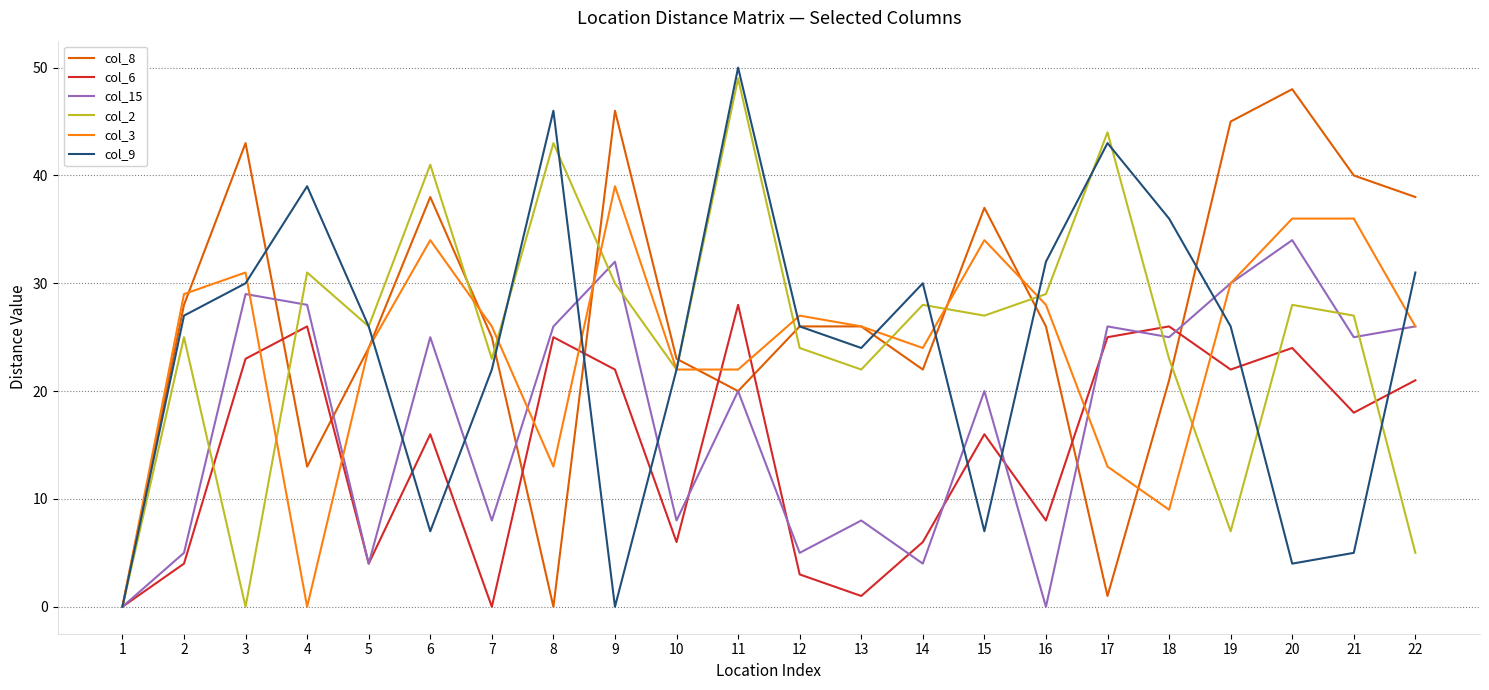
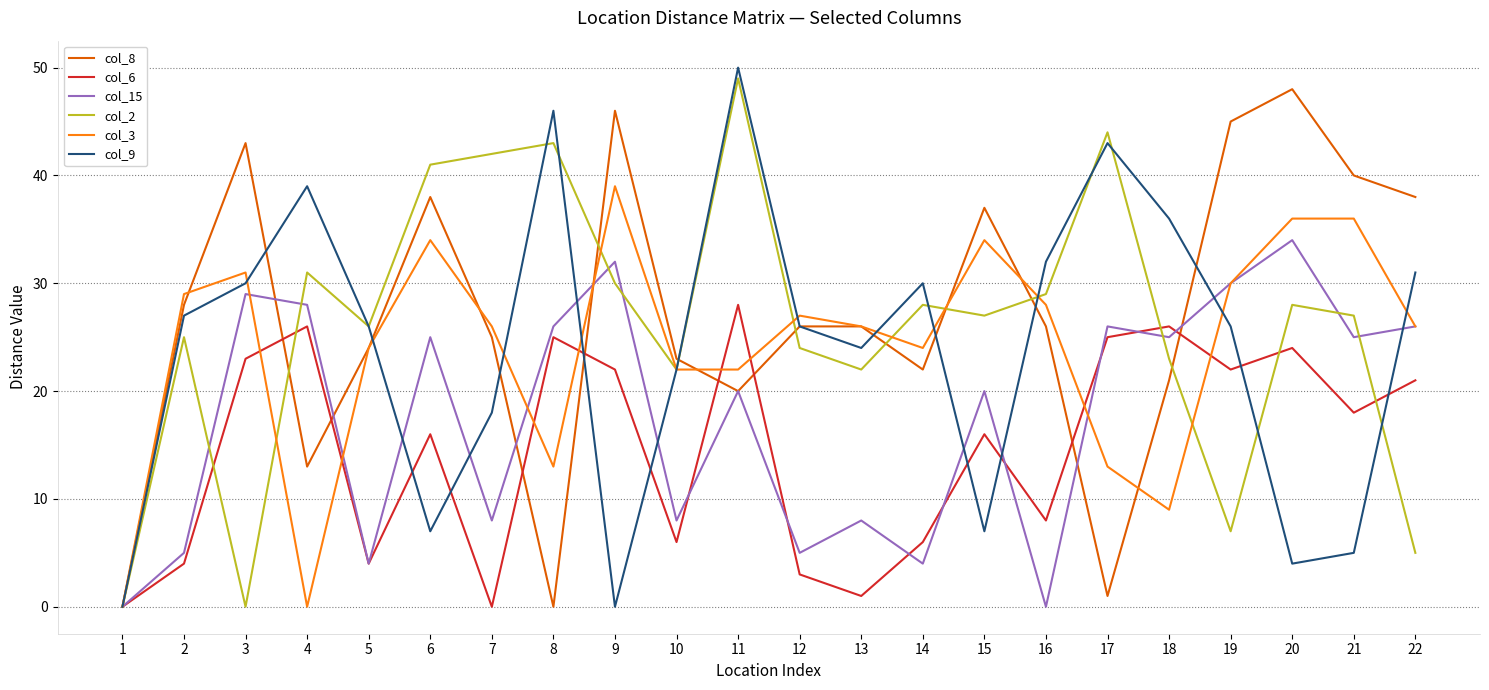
  {
    "col_6": {
      "2": 4,
      "3": 23,
      "4": 26,
      "6": 16,
      "7": 0,
      "8": 25,
      "9": 22,
      "10": 6,
      "11": 28,
      "12": 3,
      "13": 1,
      "14": 6,
      "15": 16,
      "16": 8,
      "17": 25,
      "18": 26,
      "19": 22,
      "20": 24,
      "21": 18,
      "22": 21
    },
    "col_15": {
      "2": 5,
      "3": 29,
      "4": 28,
      "6": 25,
      "7": 8,
      "8": 26,
      "9": 32,
      "10": 8,
      "12": 5,
      "13": 8,
      "14": 4,
      "15": 20,
      "16": 0,
      "17": 26,
      "18": 25,
      "20": 34,
      "21": 25
    },
    "col_2": {
      "2": 25,
      "3": 0,
      "4": 31,
      "6": 41,
-     "7": 23,
+     "7": 42,
      "8": 43,
      "9": 30,
      "11": 49,
      "12": 24,
      "13": 22,
      "14": 28,
      "15": 27,
      "16": 29,
      "17": 44,
      "18": 23,
      "19": 7,
      "20": 28,
      "21": 27,
      "22": 5
    },
    "col_9": {
      "2": 27,
      "3": 30,
      "4": 39,
      "6": 7,
-     "7": 22,
+     "7": 18,
      "8": 46,
      "9": 0,
      "11": 50,
      "13": 24,
      "14": 30,
      "15": 7,
      "16": 32,
      "17": 43,
      "18": 36,
      "19": 26,
      "20": 4,
      "21": 5,
      "22": 31
    }
  }
